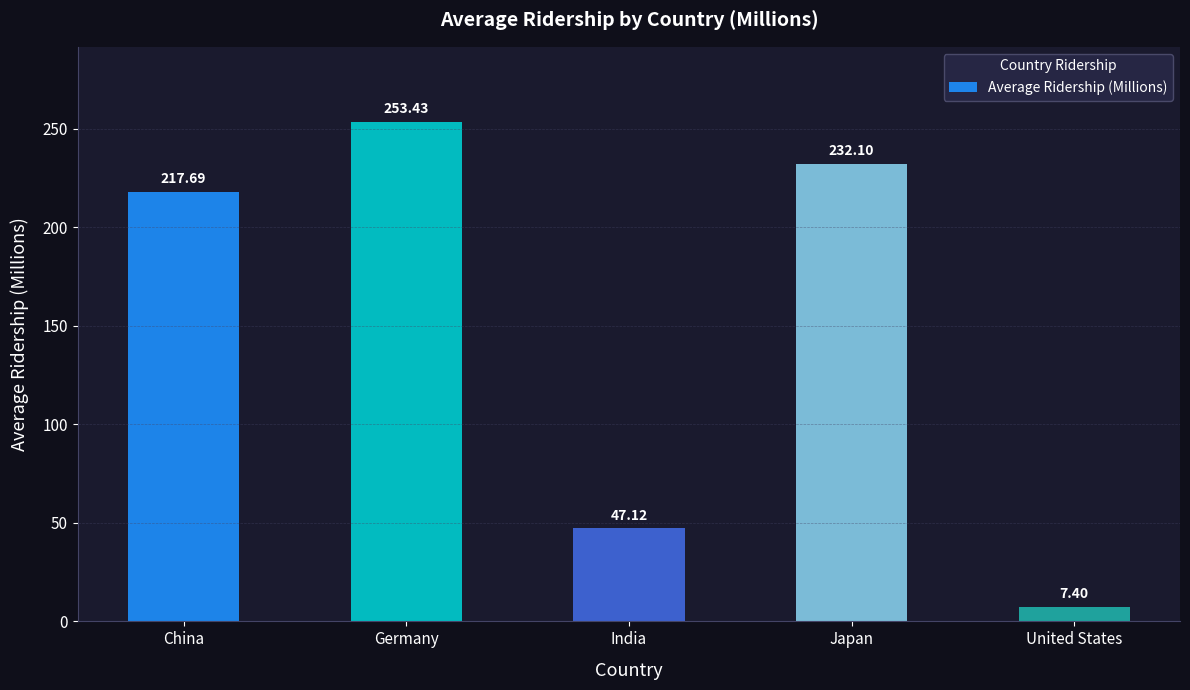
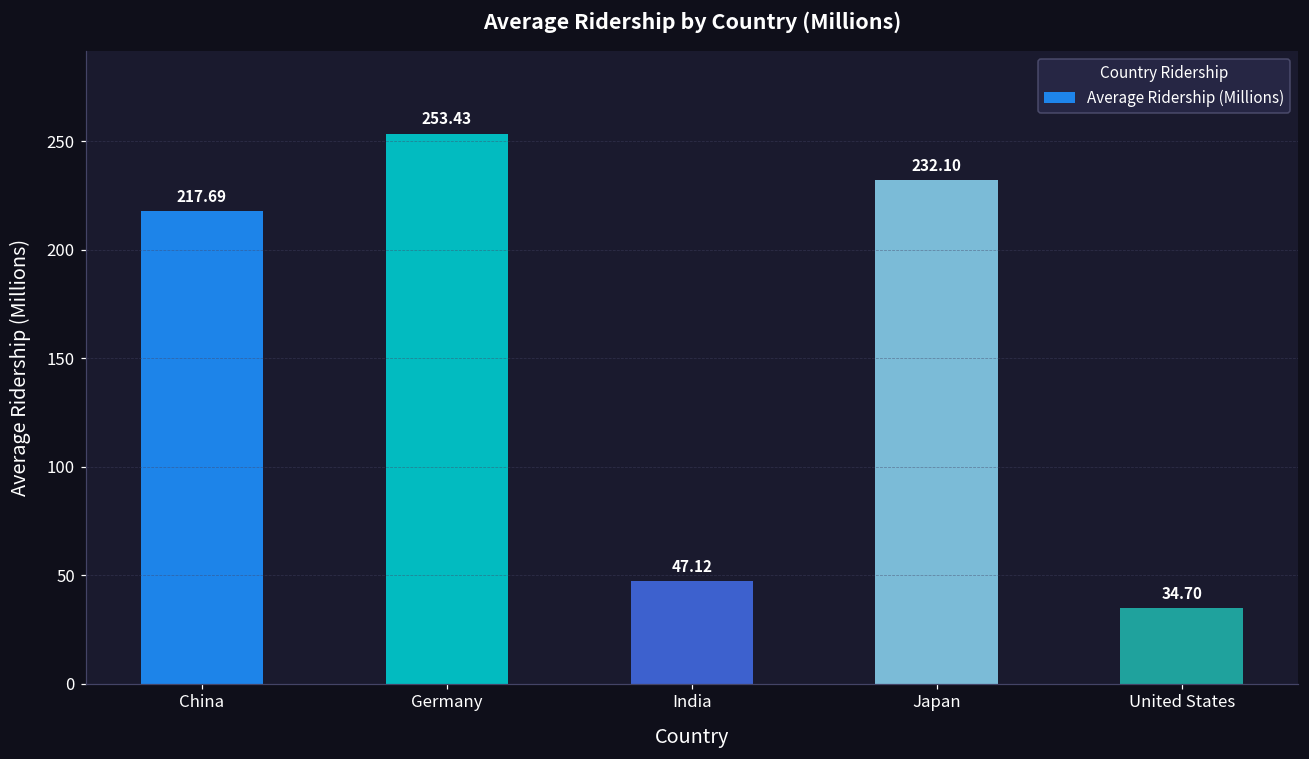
  {
    "China": 217.69,
    "Germany": 253.43,
    "India": 47.12,
    "Japan": 232.10,
-   "United States": 7.40
+   "United States": 34.70
  }
